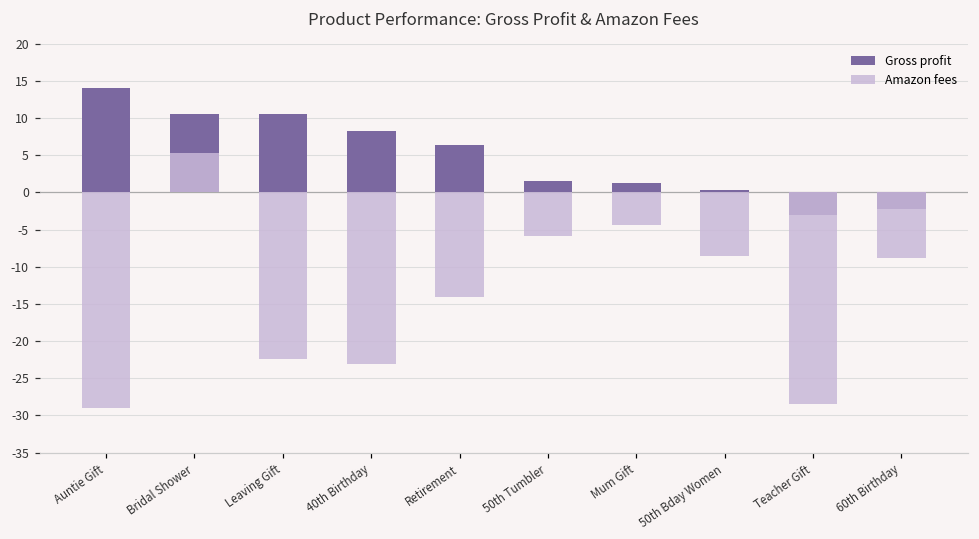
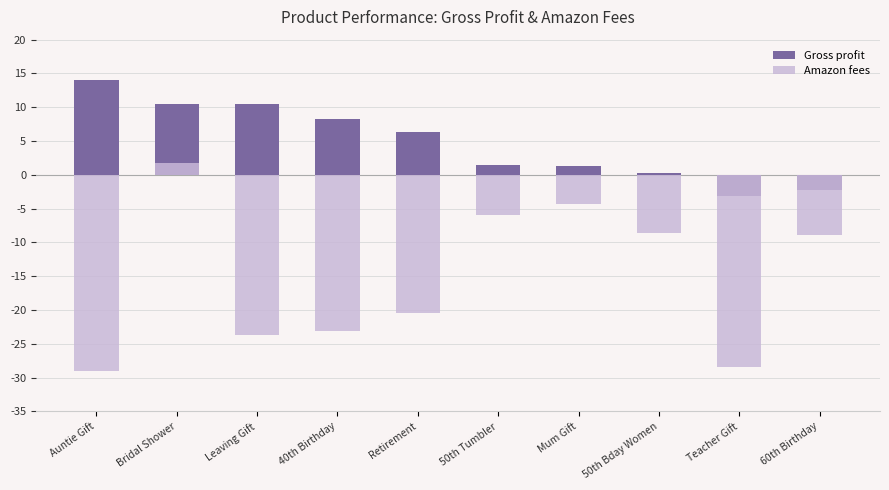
  {
    "Gross profit": {
      "Auntie Gift": 14,
      "Bridal Shower": 10,
      "Leaving Gift": 10,
      "40th Birthday": 8,
      "Retirement": 6,
      "50th Tumbler": 2,
      "Mum Gift": 1
    },
    "Amazon fees": {
      "Auntie Gift": -29,
-     "Bridal Shower": 5,
-     "Leaving Gift": -22,
+     "Bridal Shower": 2,
+     "Leaving Gift": -24,
      "40th Birthday": -23,
-     "Retirement": -14,
+     "Retirement": -20,
      "50th Tumbler": -6,
      "Mum Gift": -4,
      "50th Bday Women": -9,
      "Teacher Gift": -28,
      "60th Birthday": -9
    }
  }
